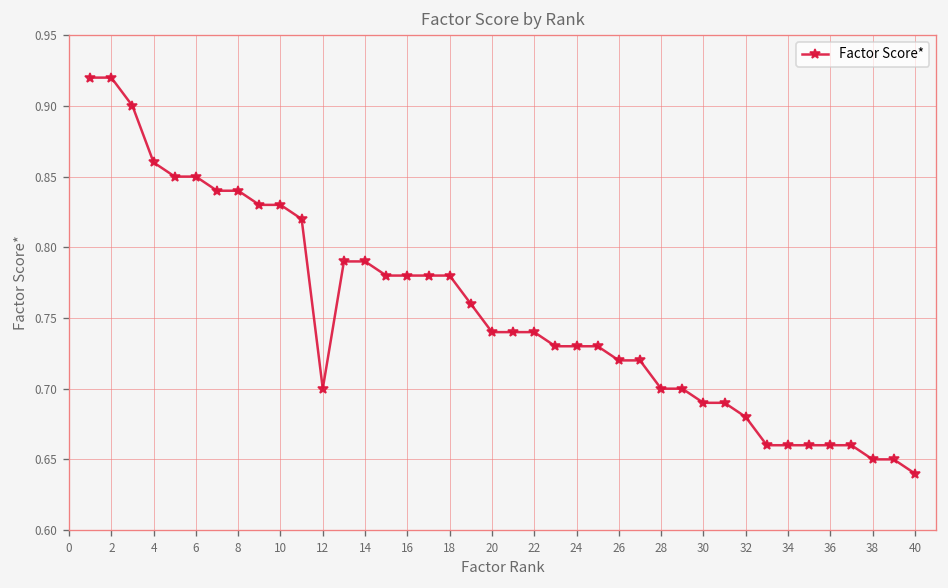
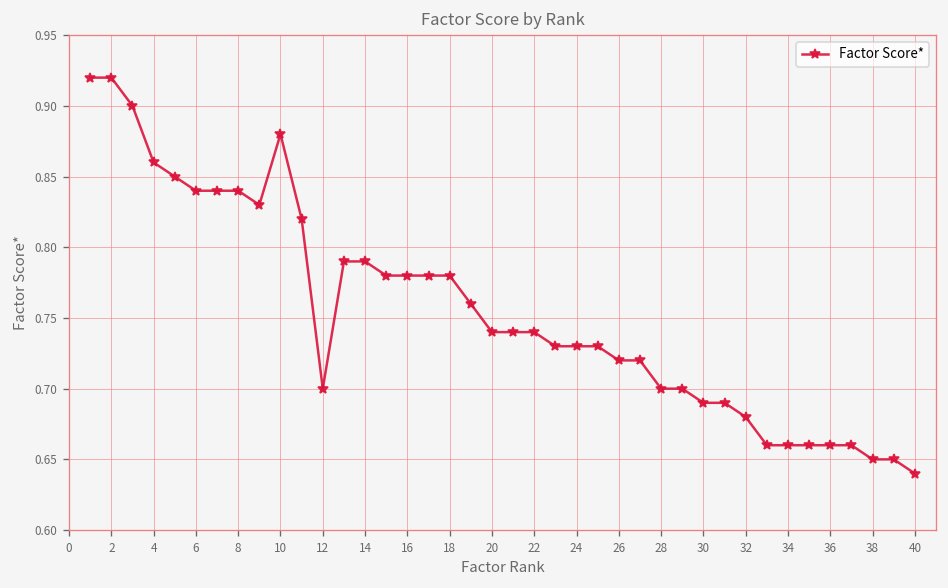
  {
    "2": 0.92,
    "4": 0.86,
-   "6": 0.85,
+   "6": 0.84,
    "8": 0.84,
-   "10": 0.83,
+   "10": 0.88,
    "12": 0.70,
    "14": 0.79,
    "16": 0.78,
    "18": 0.78,
    "20": 0.74,
    "22": 0.74,
    "24": 0.73,
    "26": 0.72,
    "28": 0.70,
    "30": 0.69,
    "32": 0.68,
    "34": 0.66,
    "36": 0.66,
    "38": 0.65,
    "40": 0.64
  }
